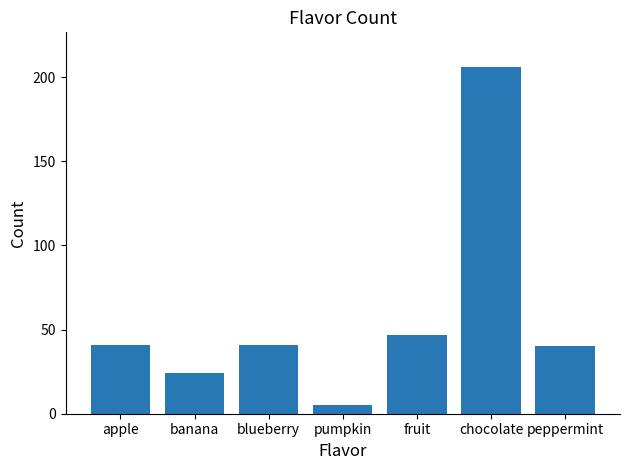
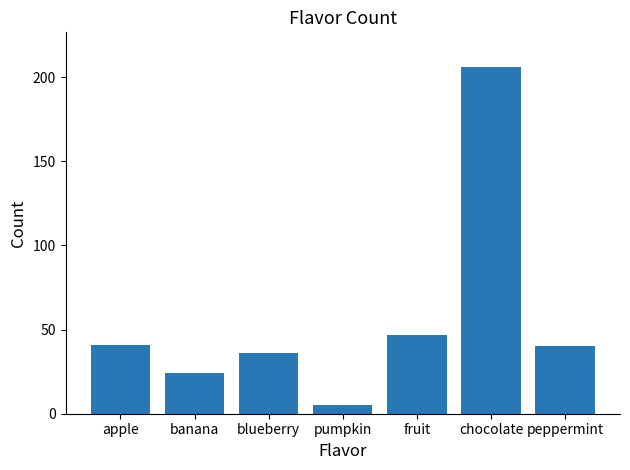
  {
    "apple": 41,
    "banana": 24,
-   "blueberry": 41,
+   "blueberry": 36,
    "pumpkin": 5,
    "fruit": 47,
    "chocolate": 206,
    "peppermint": 40
  }
